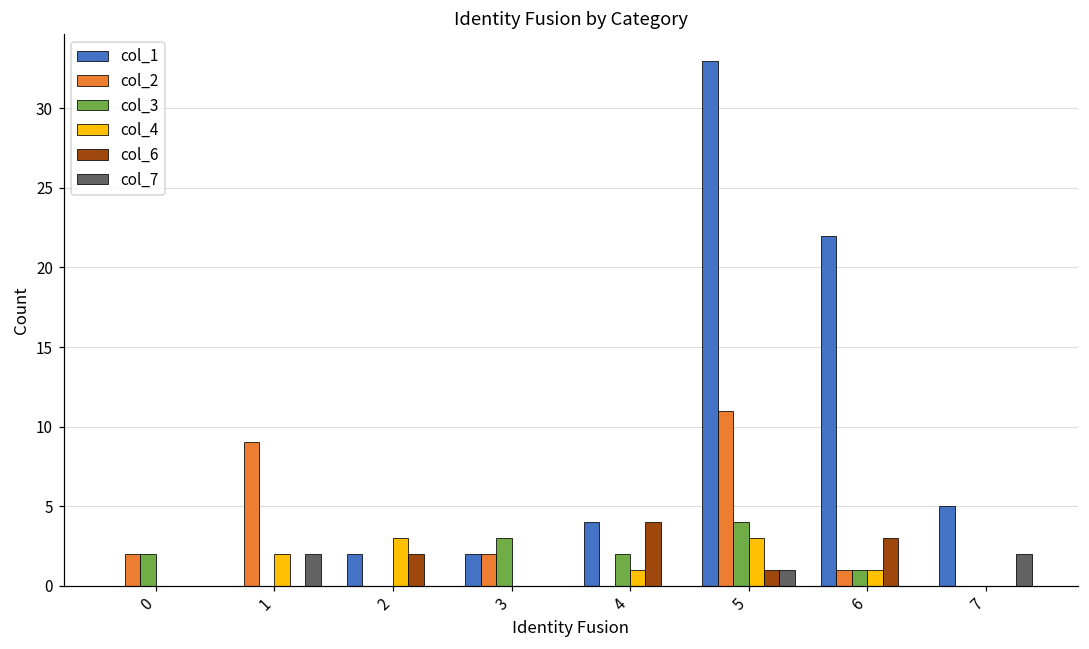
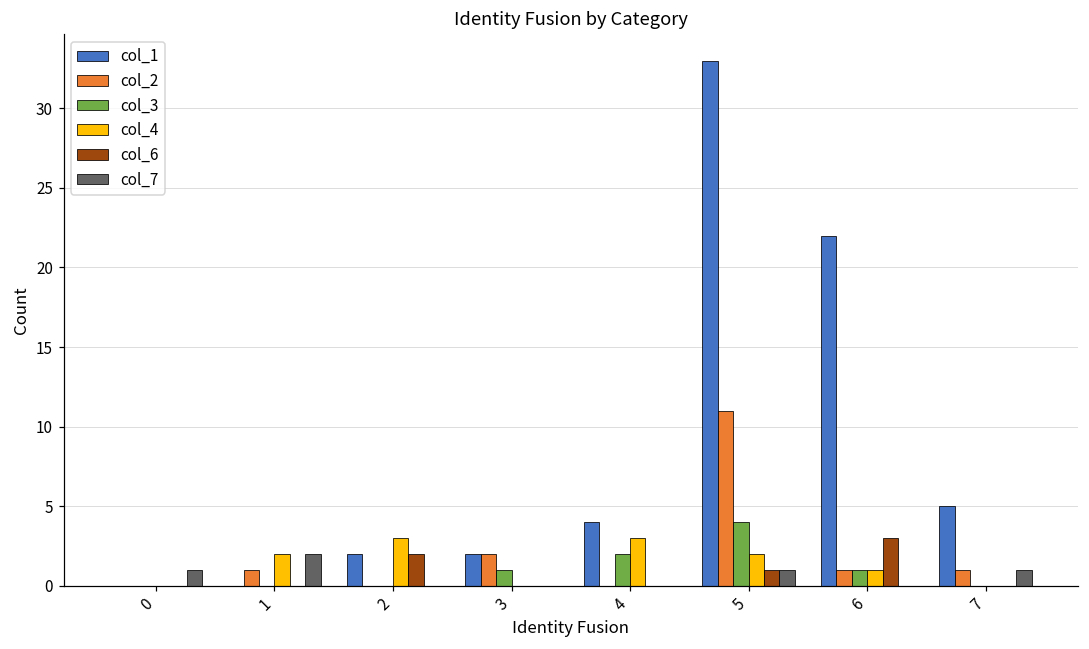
  {
    "col_1": {
      "0": 0,
      "1": 0,
      "2": 2,
      "3": 2,
      "4": 4,
      "5": 33,
      "6": 22,
      "7": 5
    },
    "col_2": {
-     "0": 2,
-     "1": 9,
+     "0": 0,
+     "1": 1,
      "2": 0,
      "3": 2,
      "4": 0,
      "5": 11,
      "6": 1,
-     "7": 0
+     "7": 1
    },
    "col_3": {
-     "0": 2,
+     "0": 0,
      "1": 0,
      "2": 0,
-     "3": 3,
+     "3": 1,
      "4": 2,
      "5": 4,
      "6": 1,
      "7": 0
    },
    "col_4": {
      "0": 0,
      "1": 2,
      "2": 3,
      "3": 0,
-     "4": 1,
-     "5": 3,
+     "4": 3,
+     "5": 2,
      "6": 1,
      "7": 0
    },
    "col_6": {
      "0": 0,
      "1": 0,
      "2": 2,
      "3": 0,
-     "4": 4,
+     "4": 0,
      "5": 1,
      "6": 3,
      "7": 0
    },
    "col_7": {
-     "0": 0,
+     "0": 1,
      "1": 2,
      "2": 0,
      "3": 0,
      "4": 0,
      "5": 1,
      "6": 0,
-     "7": 2
+     "7": 1
    }
  }
